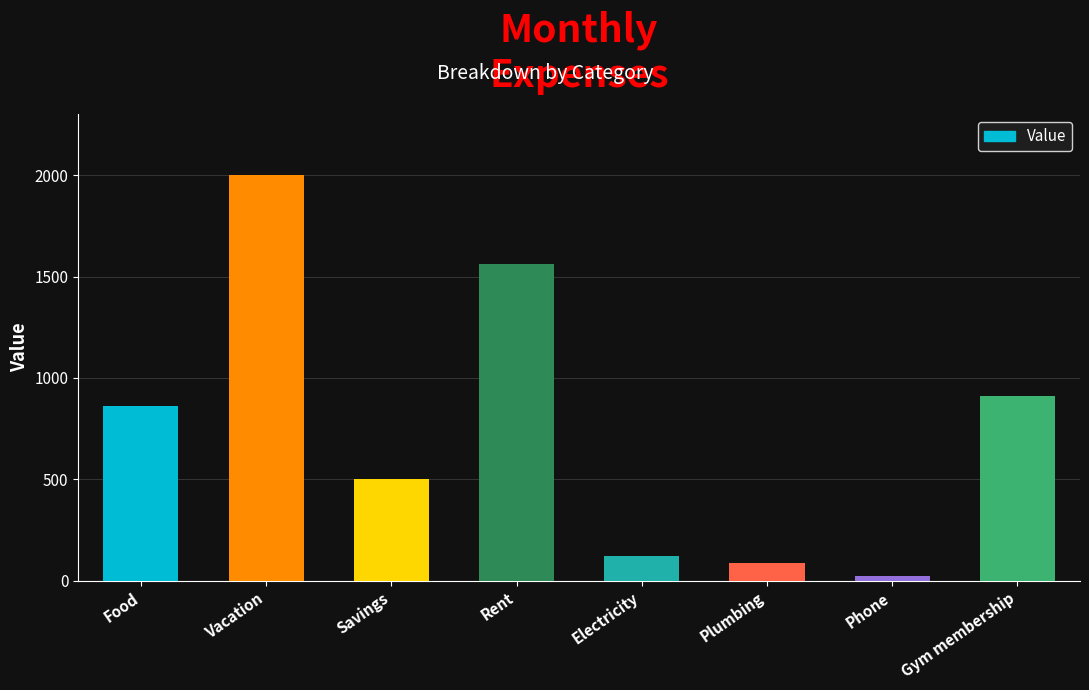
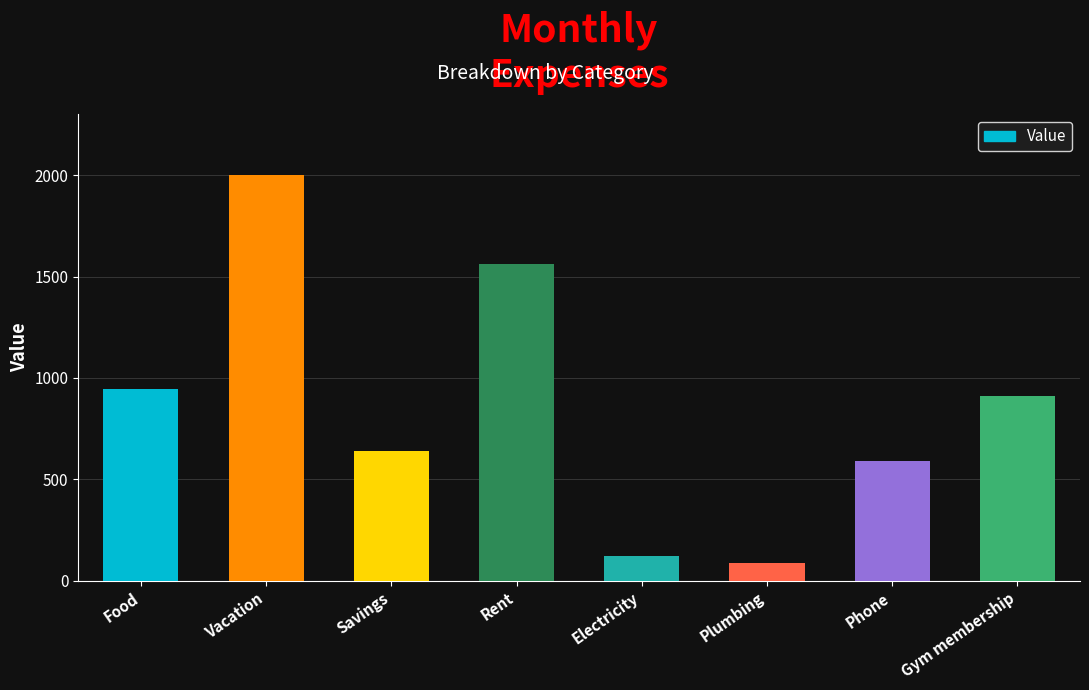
  {
-   "Food": 860,
+   "Food": 940,
    "Vacation": 2000,
-   "Savings": 500,
+   "Savings": 640,
    "Rent": 1560,
    "Electricity": 120,
    "Plumbing": 90,
-   "Phone": 20,
+   "Phone": 590,
    "Gym membership": 910
  }
